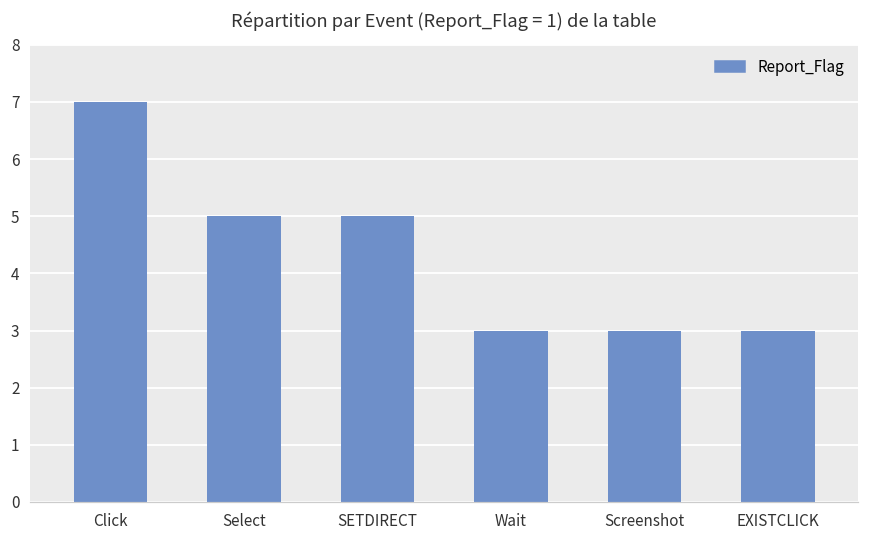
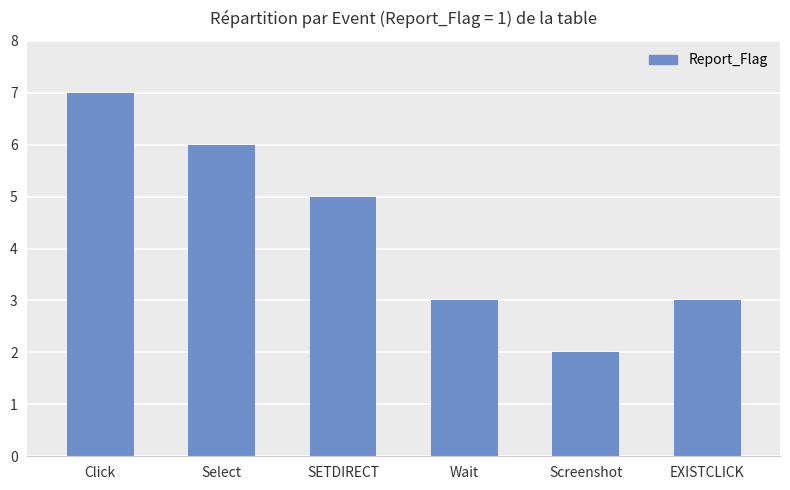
  {
    "Click": 7,
-   "Select": 5,
+   "Select": 6,
    "SETDIRECT": 5,
    "Wait": 3,
-   "Screenshot": 3,
+   "Screenshot": 2,
    "EXISTCLICK": 3
  }
